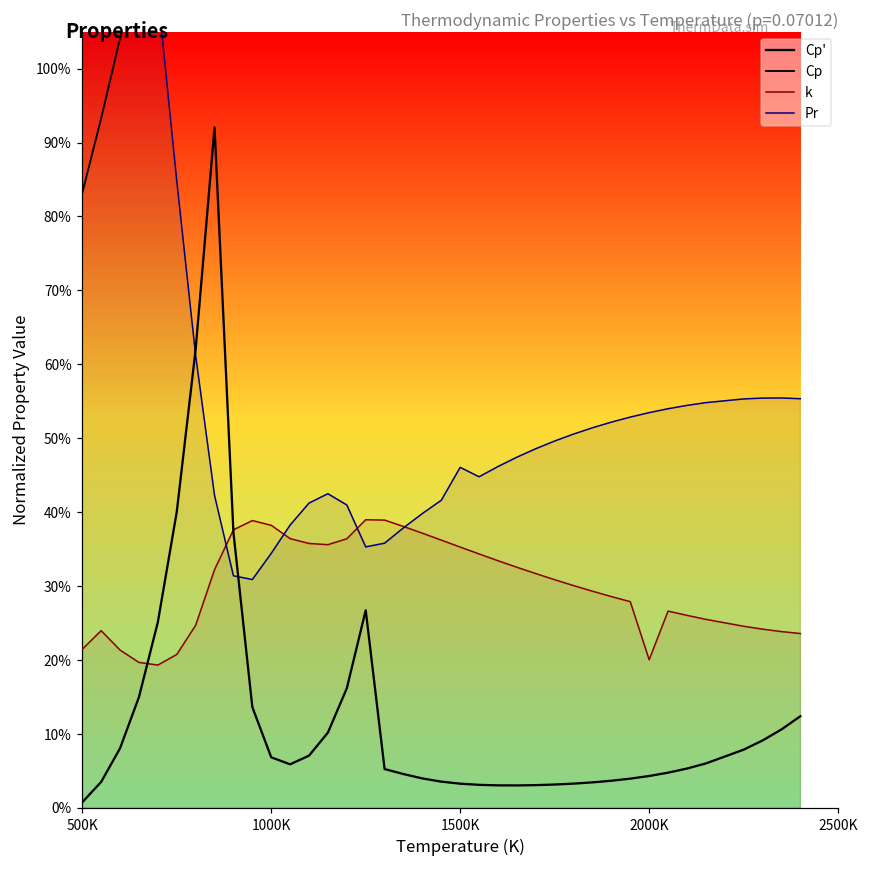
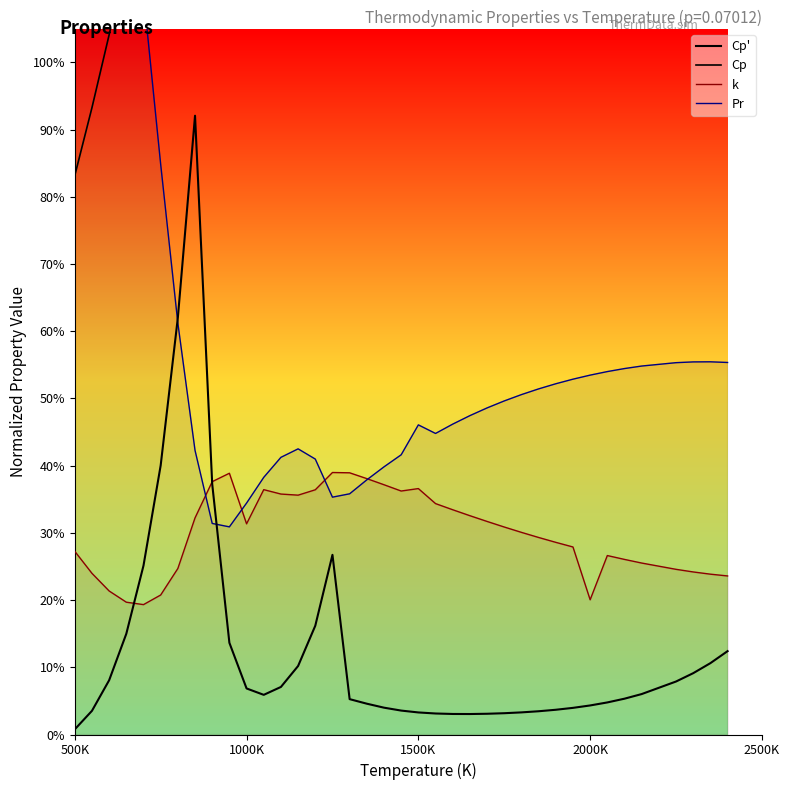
  {
    "k": {
-     "500K": "21%",
-     "1000K": "38%",
-     "1500K": "35%",
+     "500K": "27%",
+     "1000K": "31%",
+     "1500K": "37%",
      "2000K": "20%"
    },
    "Pr": {
      "1000K": "34%",
      "1500K": "46%",
      "2000K": "53%"
    }
  }
